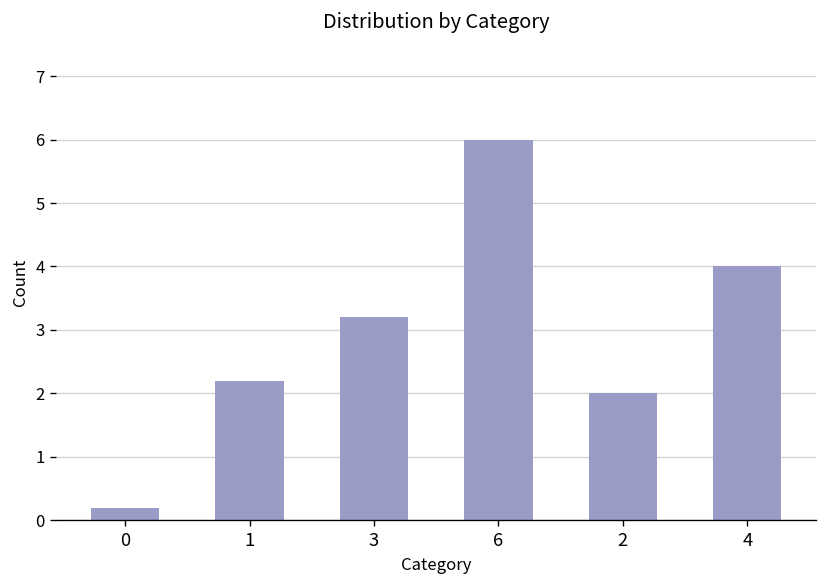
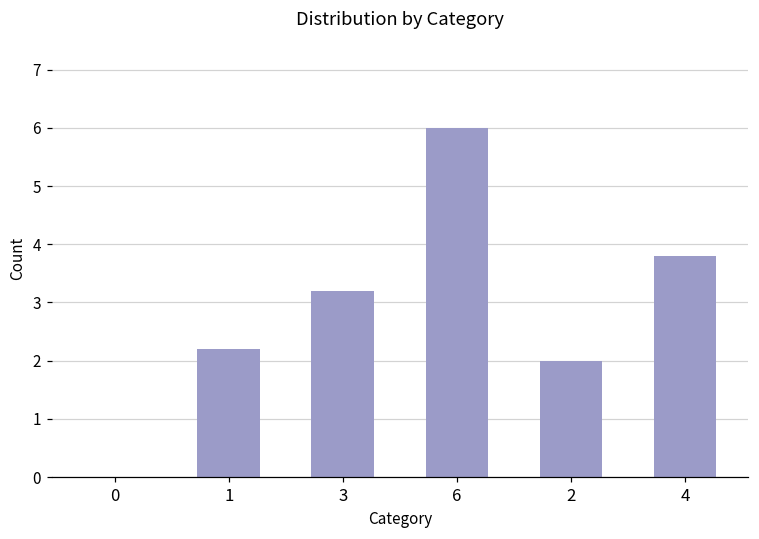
  {
-   "0": 0.2,
+   "0": 0.0,
    "1": 2.2,
    "3": 3.2,
    "6": 6.0,
    "2": 2.0,
-   "4": 4.0
+   "4": 3.8
  }
